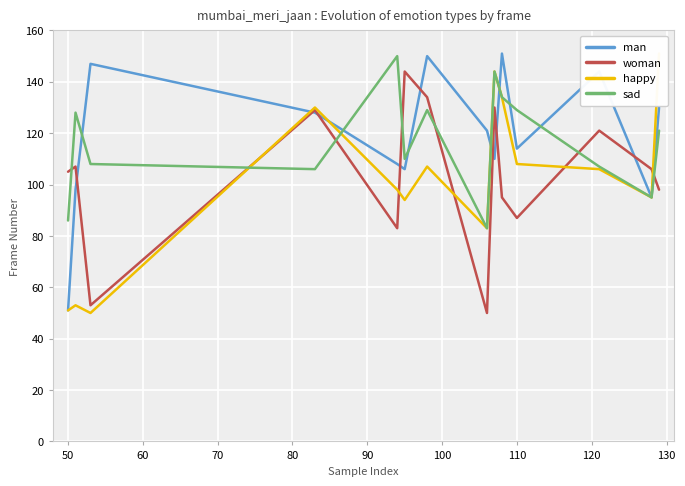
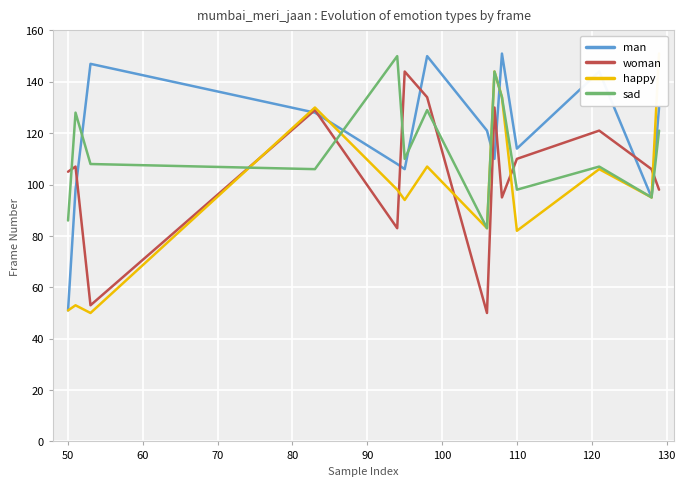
  {
    "man": {
      "110": 114
    },
    "woman": {
      "50": 105,
-     "110": 87
+     "110": 110
    },
    "happy": {
-     "110": 108
+     "110": 82
    },
    "sad": {
      "50": 86,
-     "110": 129
+     "110": 98
    }
  }
